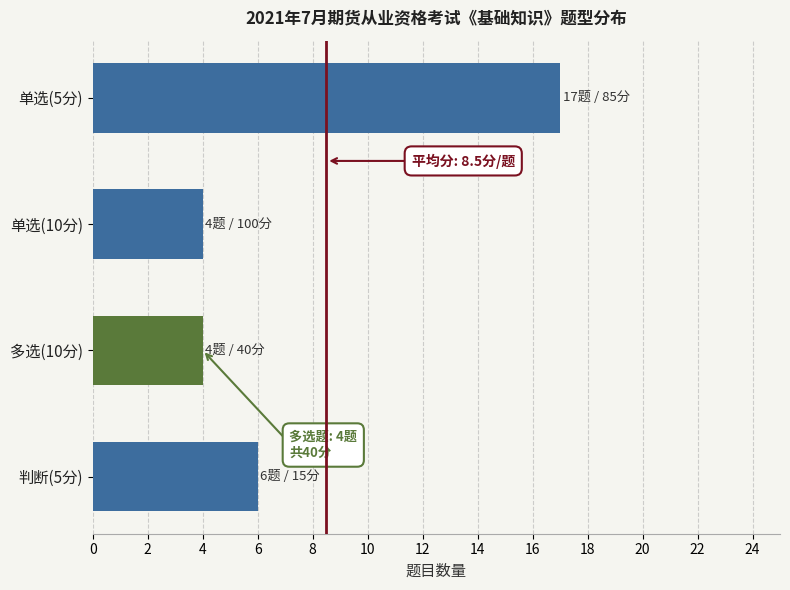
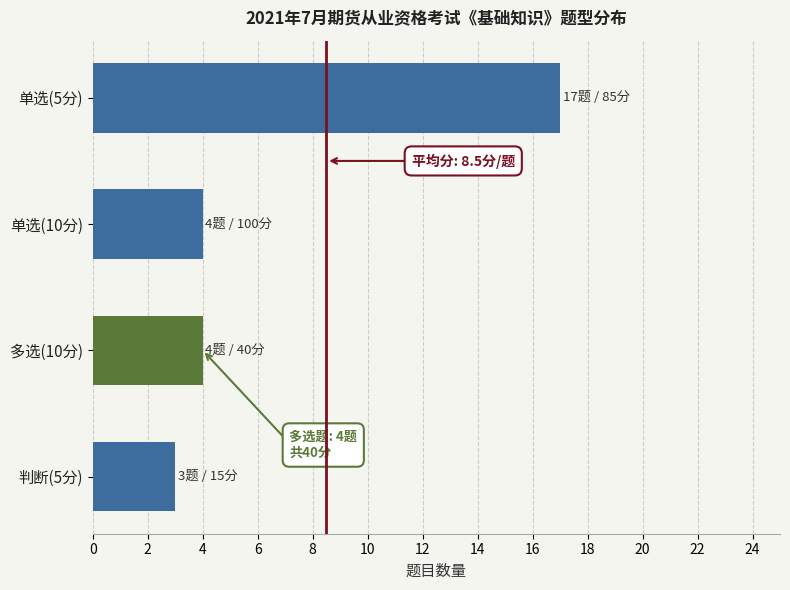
  {
    "单选(5分)": "17题",
    "单选(10分)": "4题",
    "多选(10分)": "4题",
-   "判断(5分)": "6题"
+   "判断(5分)": "3题"
  }
